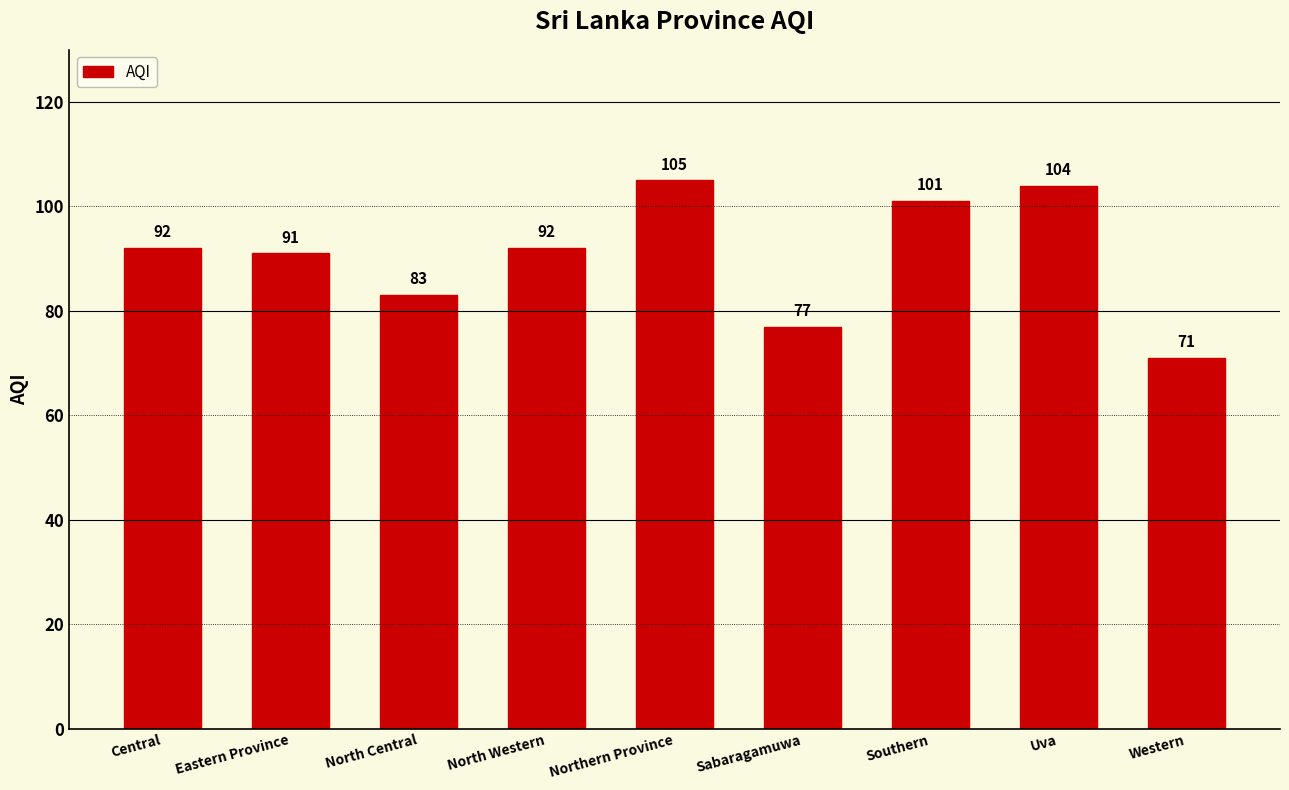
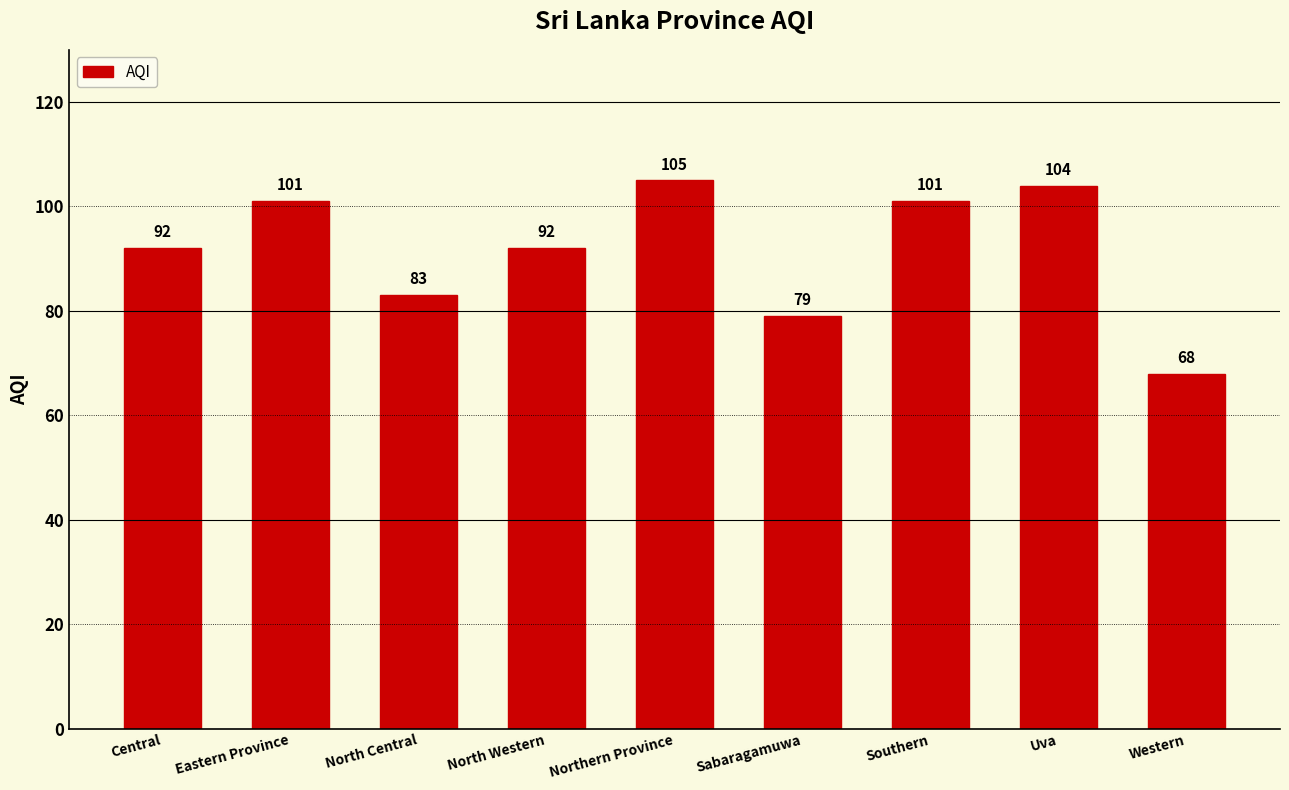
  {
    "Central": 92,
-   "Eastern Province": 91,
+   "Eastern Province": 101,
    "North Central": 83,
    "North Western": 92,
    "Northern Province": 105,
-   "Sabaragamuwa": 77,
+   "Sabaragamuwa": 79,
    "Southern": 101,
    "Uva": 104,
-   "Western": 71
+   "Western": 68
  }
